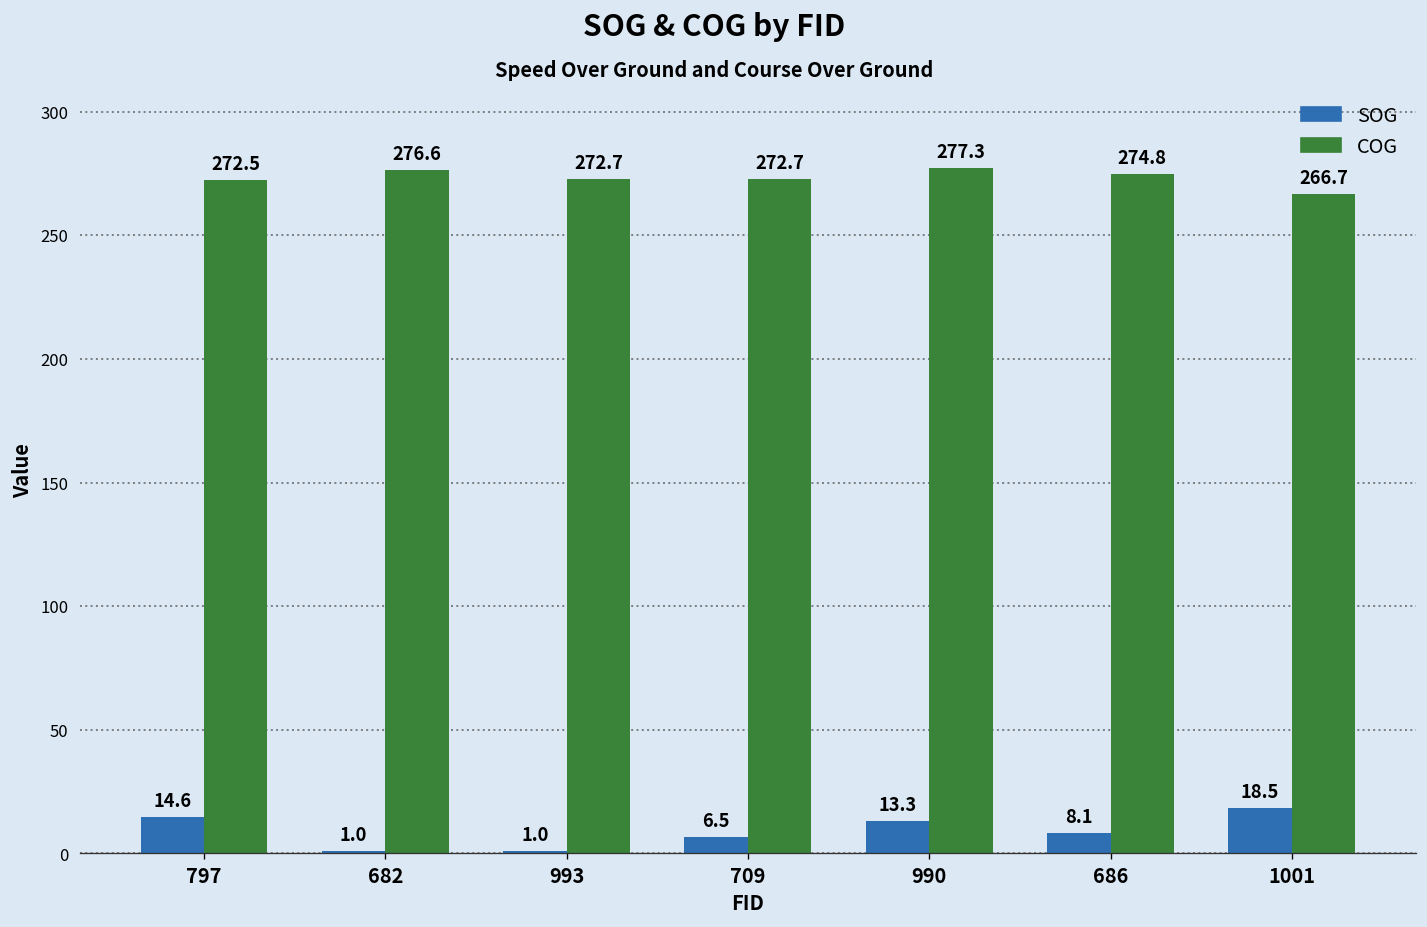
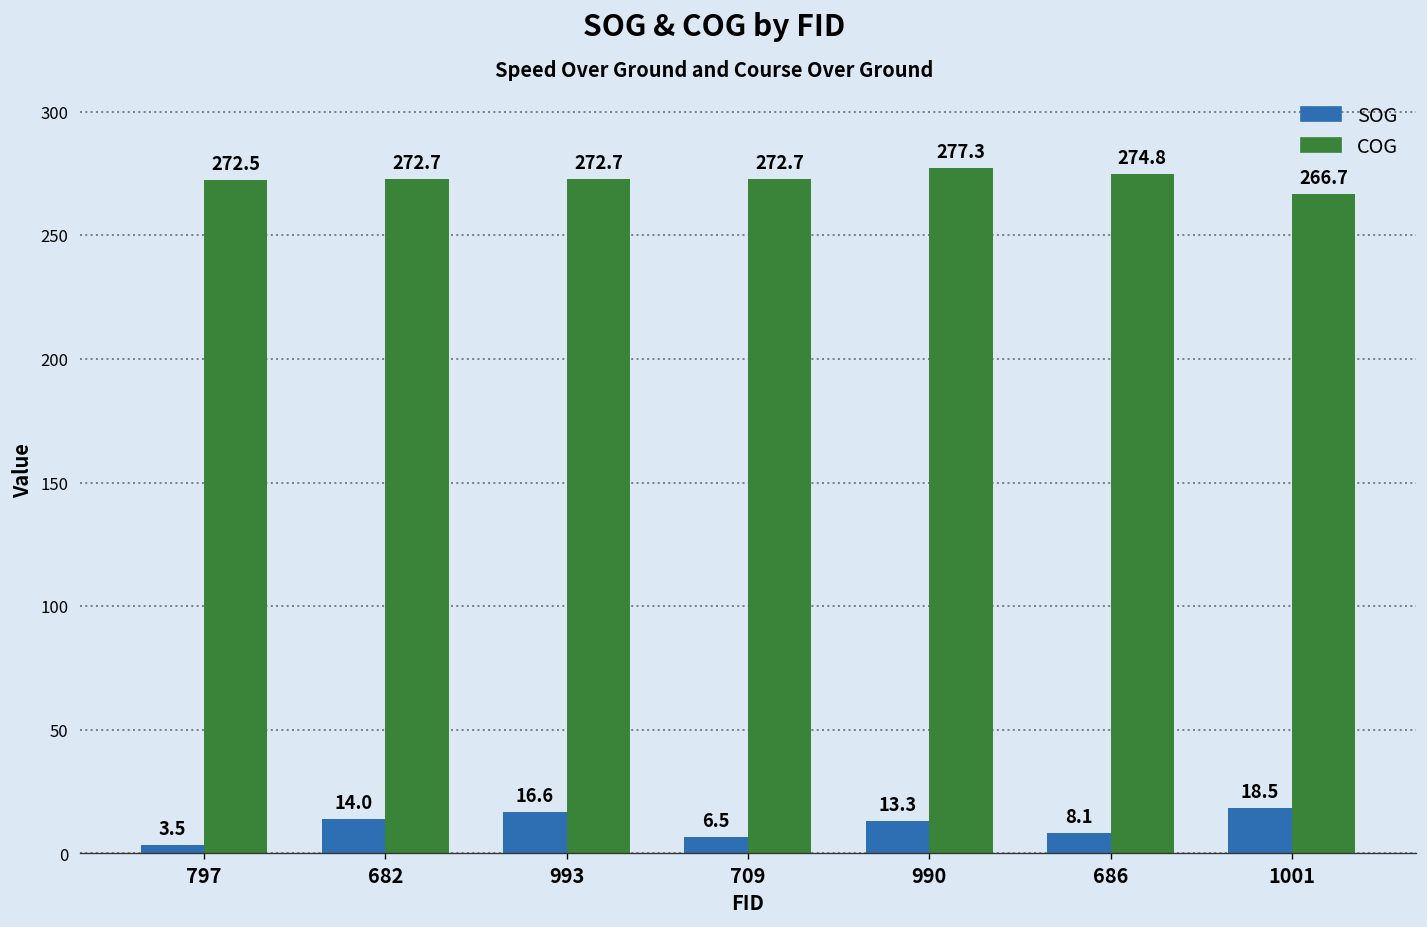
  {
    "SOG": {
-     "797": 14.6,
-     "682": 1.0,
-     "993": 1.0,
+     "797": 3.5,
+     "682": 14.0,
+     "993": 16.6,
      "709": 6.5,
      "990": 13.3,
      "686": 8.1,
      "1001": 18.5
    },
    "COG": {
      "797": 272.5,
-     "682": 276.6,
+     "682": 272.7,
      "993": 272.7,
      "709": 272.7,
      "990": 277.3,
      "686": 274.8,
      "1001": 266.7
    }
  }
